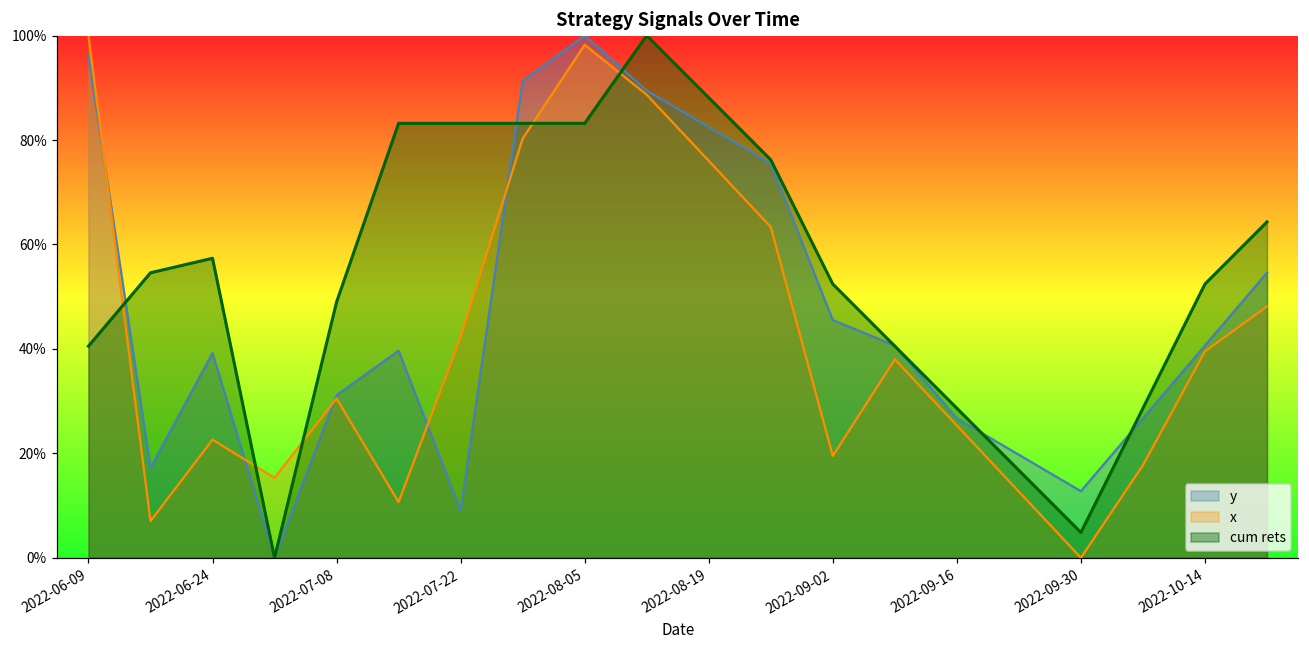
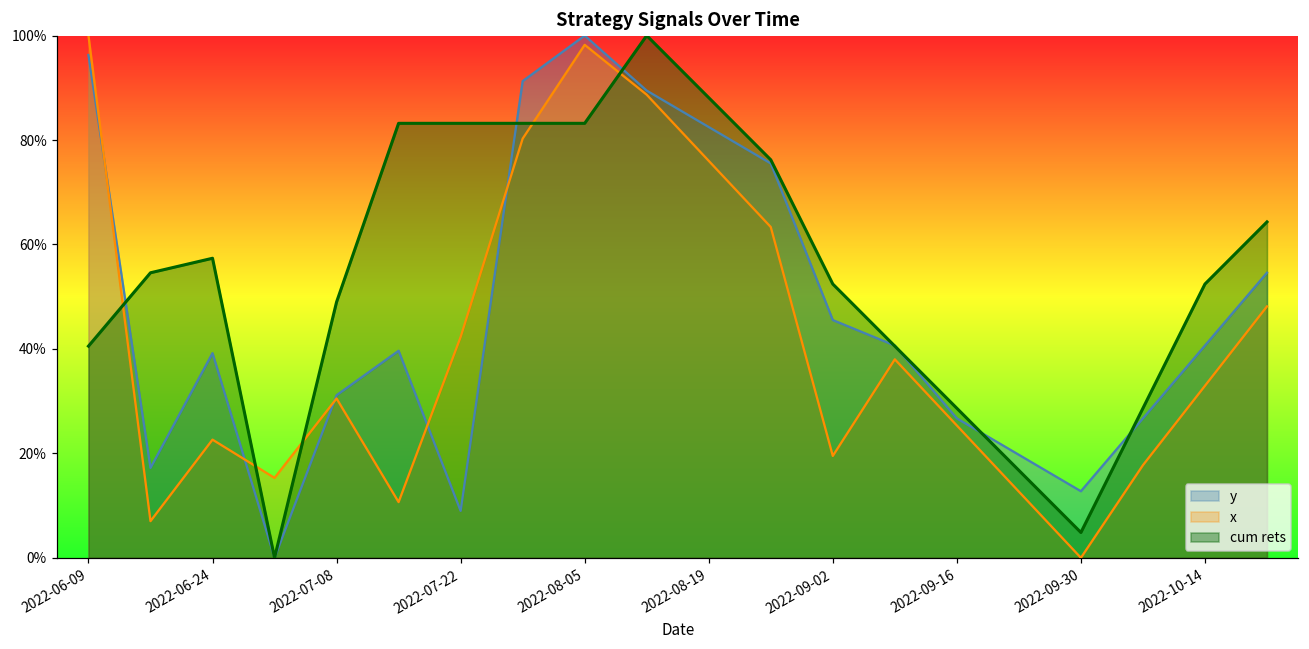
  {
    "y": {
      "2022-06-09": "96%",
      "2022-06-24": "39%",
      "2022-07-08": "31%",
      "2022-07-22": "9%",
      "2022-08-05": "100%",
      "2022-08-19": "82%",
      "2022-09-02": "46%",
      "2022-09-16": "27%",
      "2022-09-30": "13%",
      "2022-10-14": "41%"
    },
    "x": {
      "2022-06-09": "100%",
      "2022-06-24": "23%",
      "2022-07-08": "31%",
      "2022-07-22": "42%",
      "2022-08-05": "98%",
      "2022-08-19": "76%",
      "2022-09-02": "20%",
      "2022-09-16": "25%",
      "2022-09-30": "0%",
-     "2022-10-14": "40%"
+     "2022-10-14": "33%"
    },
    "cum rets": {
      "2022-06-09": "41%",
      "2022-06-24": "57%",
      "2022-07-08": "49%",
      "2022-07-22": "83%",
      "2022-08-05": "83%",
      "2022-08-19": "88%",
      "2022-09-02": "52%",
      "2022-09-16": "29%",
      "2022-09-30": "5%",
      "2022-10-14": "52%"
    }
  }
